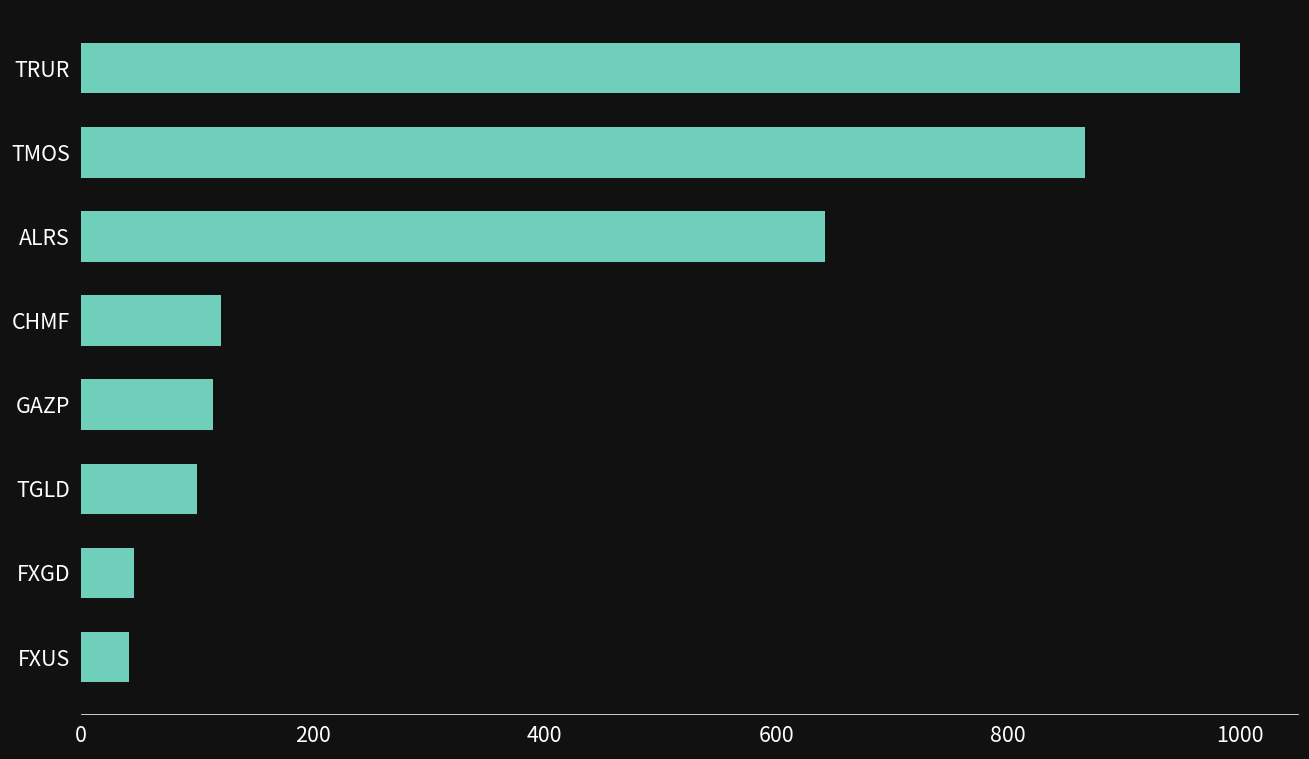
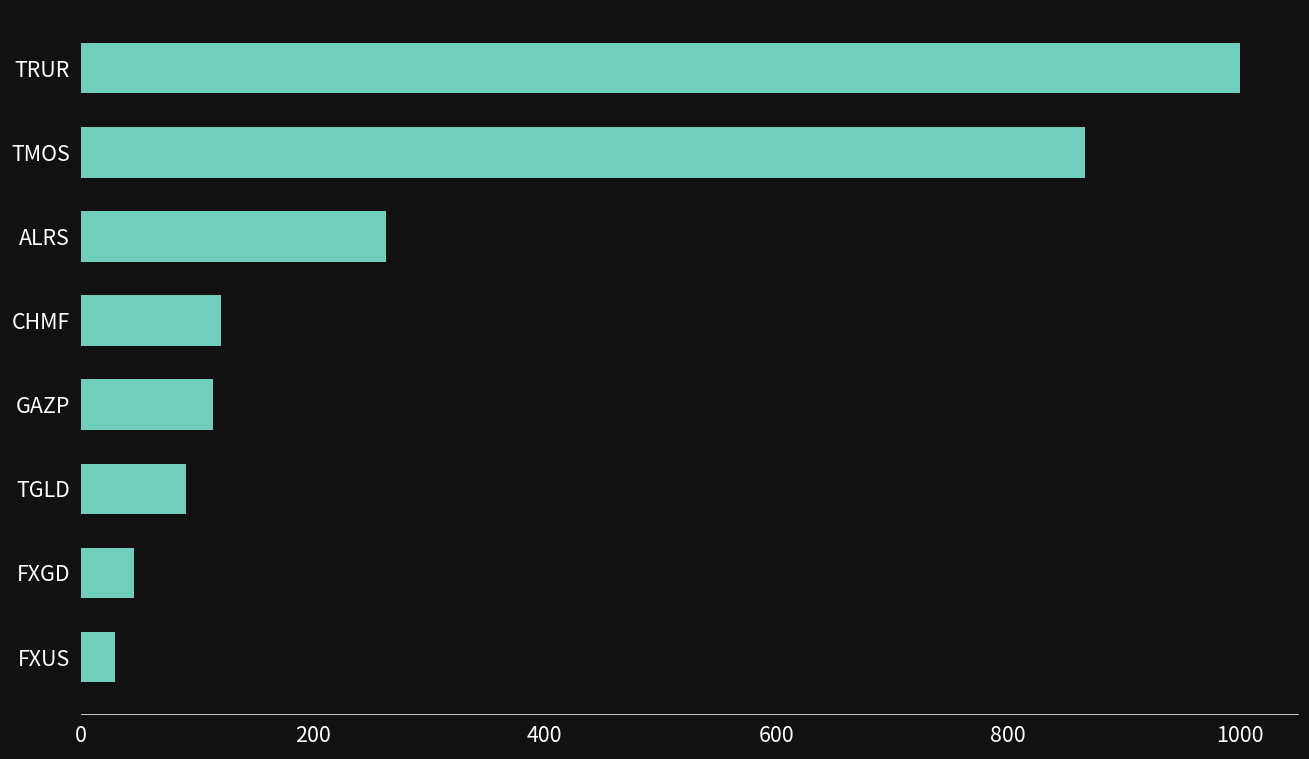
  {
    "TRUR": 1000,
    "TMOS": 866,
-   "ALRS": 642,
+   "ALRS": 263,
    "CHMF": 121,
    "GAZP": 114,
-   "TGLD": 100,
+   "TGLD": 91,
    "FXGD": 46,
-   "FXUS": 42
+   "FXUS": 30
  }
